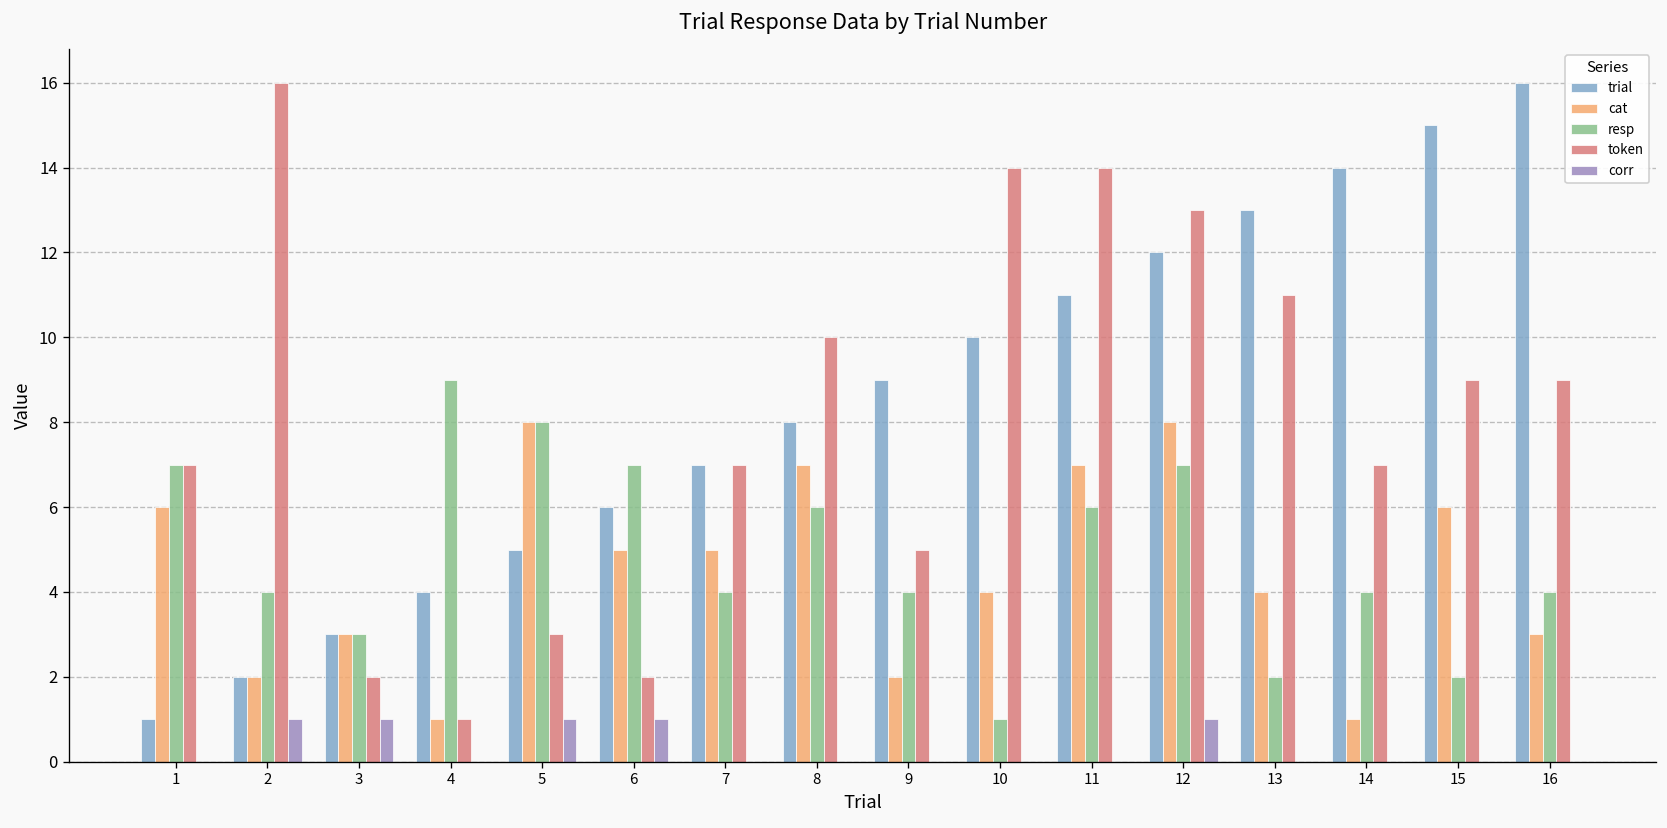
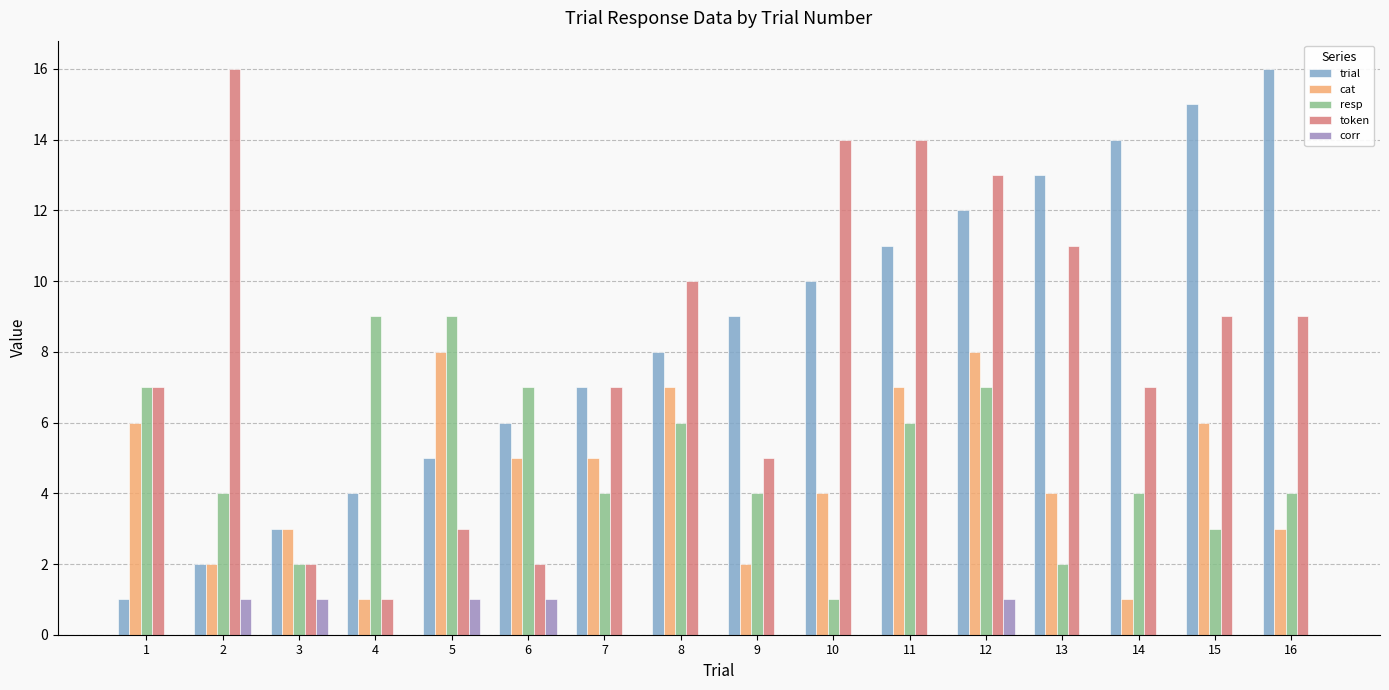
  {
    "resp": {
      "1": 7,
      "2": 4,
-     "3": 3,
+     "3": 2,
      "4": 9,
-     "5": 8,
+     "5": 9,
      "6": 7,
      "7": 4,
      "8": 6,
      "9": 4,
      "10": 1,
      "11": 6,
      "12": 7,
      "13": 2,
      "14": 4,
-     "15": 2,
+     "15": 3,
      "16": 4
    }
  }
